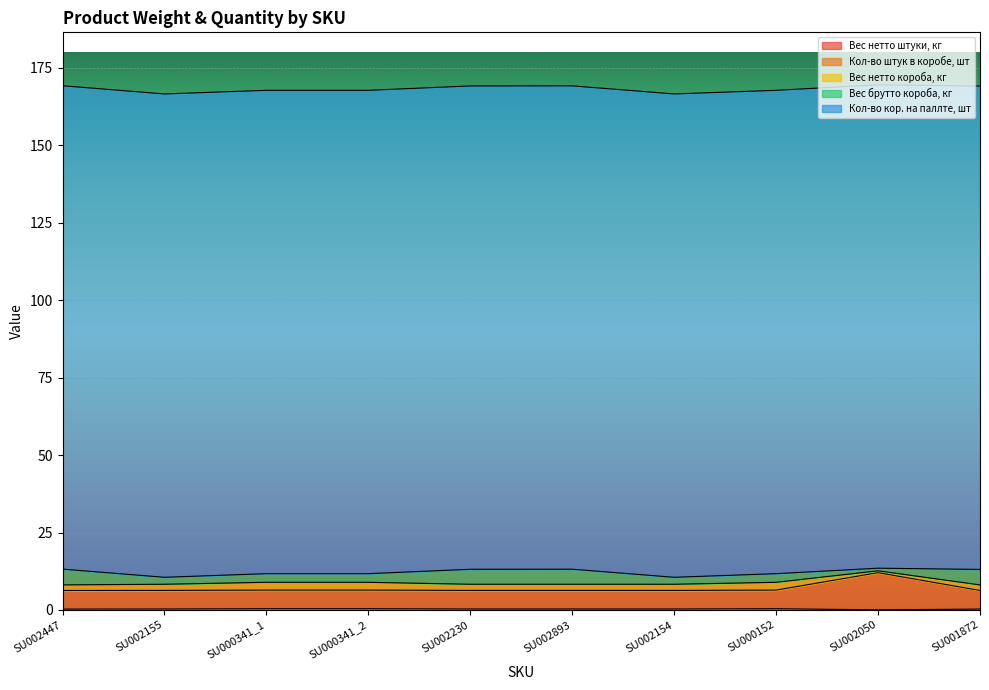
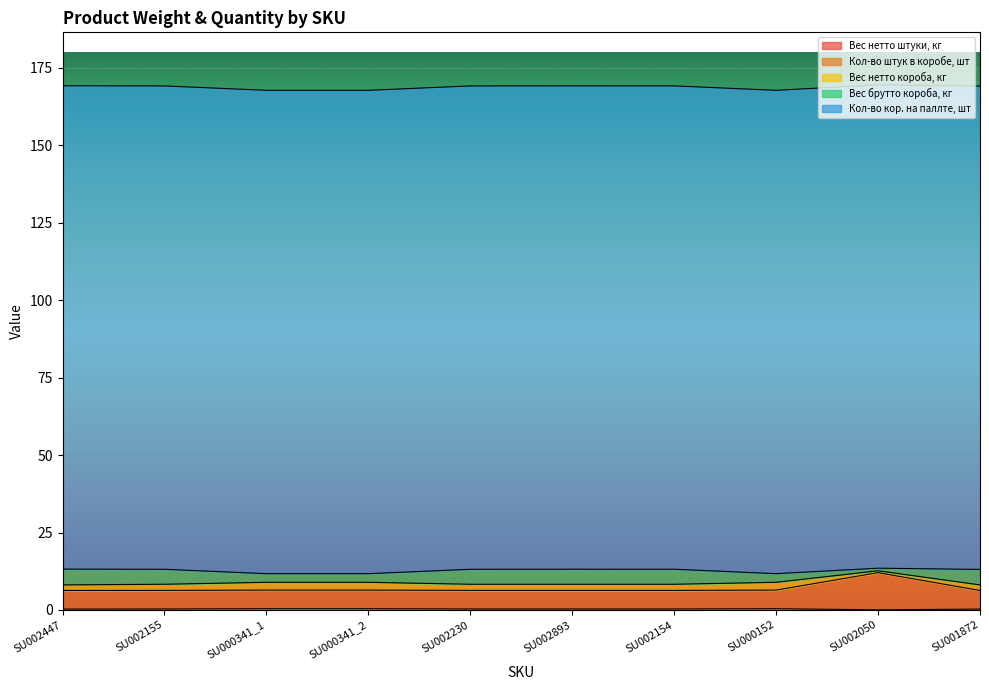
  {
    "Вес нетто короба, кг": {
      "SU002447": 2,
      "SU002155": 2,
      "SU000341_1": 3,
      "SU000341_2": 3,
      "SU002230": 2,
      "SU002893": 2,
      "SU002154": 2,
      "SU000152": 3,
      "SU001872": 2
    },
    "Вес брутто короба, кг": {
      "SU002447": 5,
-     "SU002155": 2,
+     "SU002155": 5,
      "SU000341_1": 3,
      "SU000341_2": 3,
      "SU002230": 5,
      "SU002893": 5,
-     "SU002154": 2,
+     "SU002154": 5,
      "SU000152": 3,
      "SU002050": 1,
      "SU001872": 5
    },
    "Кол-во кор. на паллте, шт": {
      "SU002447": 156,
      "SU002155": 156,
      "SU000341_1": 156,
      "SU000341_2": 156,
      "SU002230": 156,
      "SU002893": 156,
      "SU002154": 156,
      "SU000152": 156,
      "SU001872": 156
    }
  }
